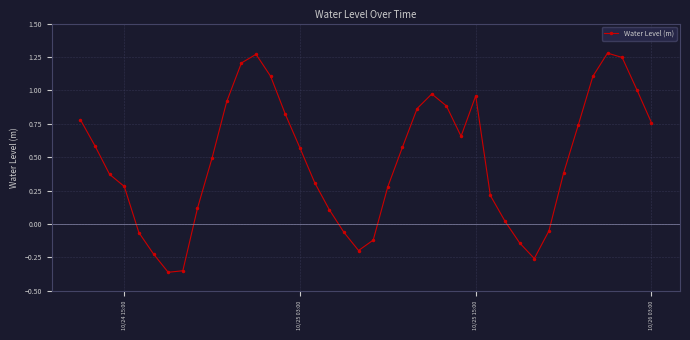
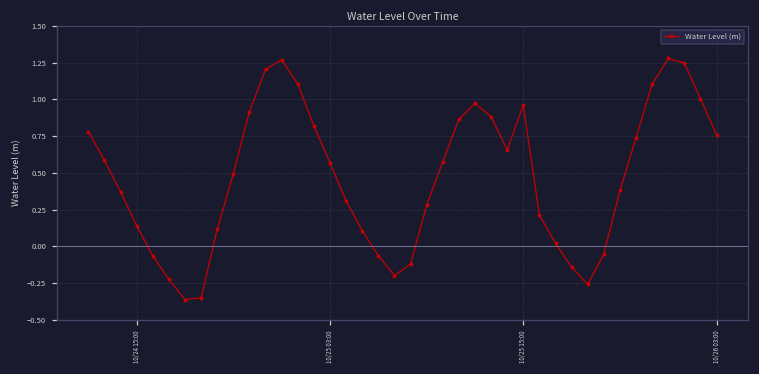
  {
-   "10/24 15:00": 0.28,
+   "10/24 15:00": 0.14,
    "10/25 03:00": 0.57,
    "10/25 15:00": 0.96,
    "10/26 03:00": 0.76
  }
